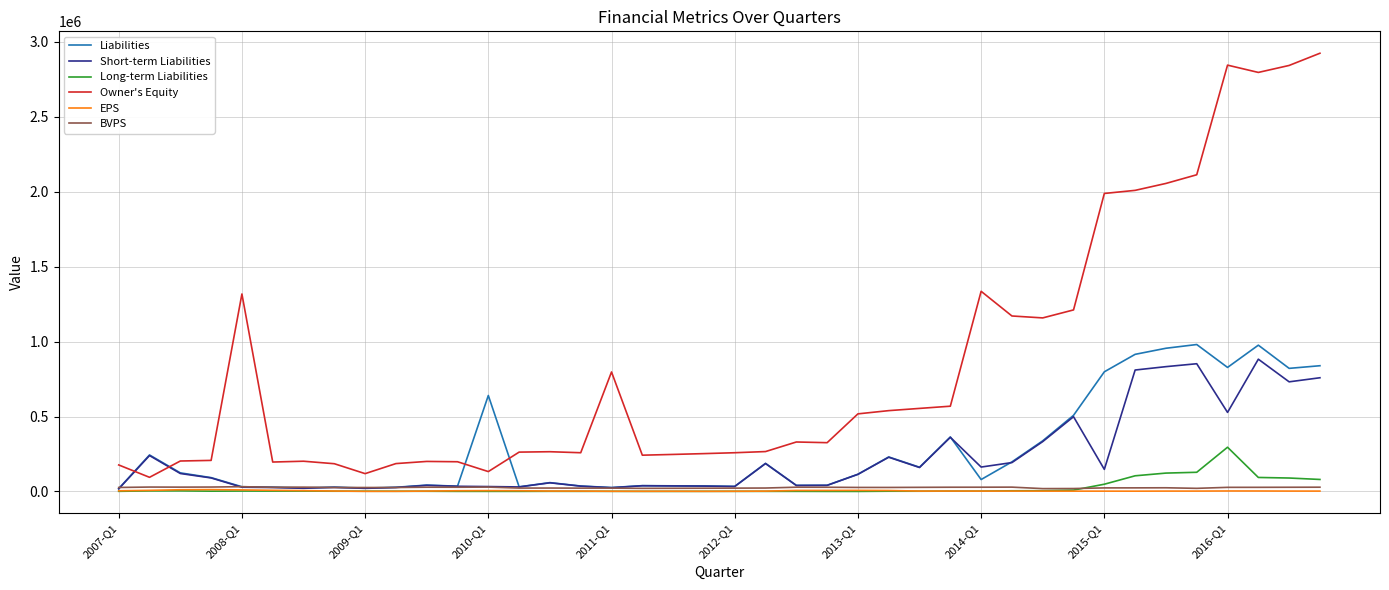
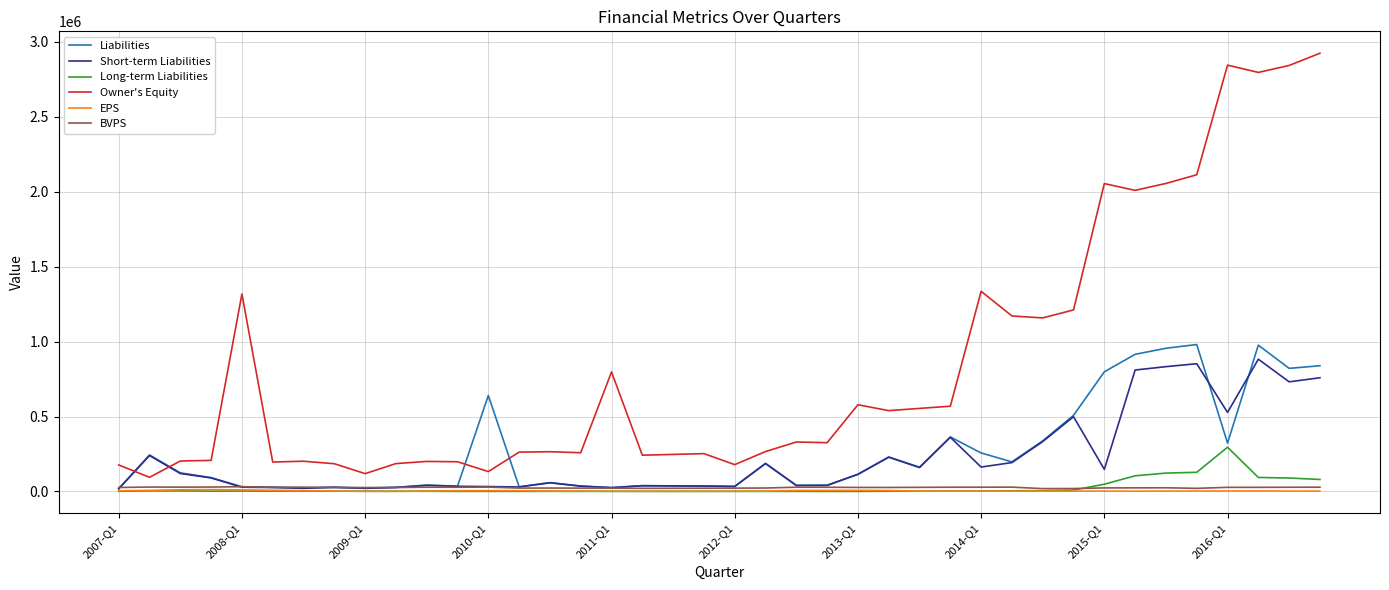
  {
    "Liabilities": {
      "2010-Q1": 640000,
-     "2014-Q1": 80000,
+     "2014-Q1": 260000,
      "2015-Q1": 800000,
-     "2016-Q1": 830000
+     "2016-Q1": 320000
    },
    "Short-term Liabilities": {
      "2014-Q1": 160000,
      "2015-Q1": 150000,
      "2016-Q1": 530000
    },
    "Long-term Liabilities": {
      "2015-Q1": 50000,
      "2016-Q1": 300000
    },
    "Owner's Equity": {
      "2007-Q1": 180000,
      "2008-Q1": 1320000,
      "2009-Q1": 120000,
      "2010-Q1": 130000,
      "2011-Q1": 800000,
-     "2012-Q1": 260000,
-     "2013-Q1": 520000,
+     "2012-Q1": 180000,
+     "2013-Q1": 580000,
      "2014-Q1": 1340000,
-     "2015-Q1": 1990000,
+     "2015-Q1": 2050000,
      "2016-Q1": 2840000
    },
    "EPS": {
      "2015-Q1": 0,
      "2016-Q1": 0
    },
    "BVPS": {
      "2013-Q1": 30000,
      "2014-Q1": 30000,
      "2015-Q1": 20000,
      "2016-Q1": 30000
    }
  }
